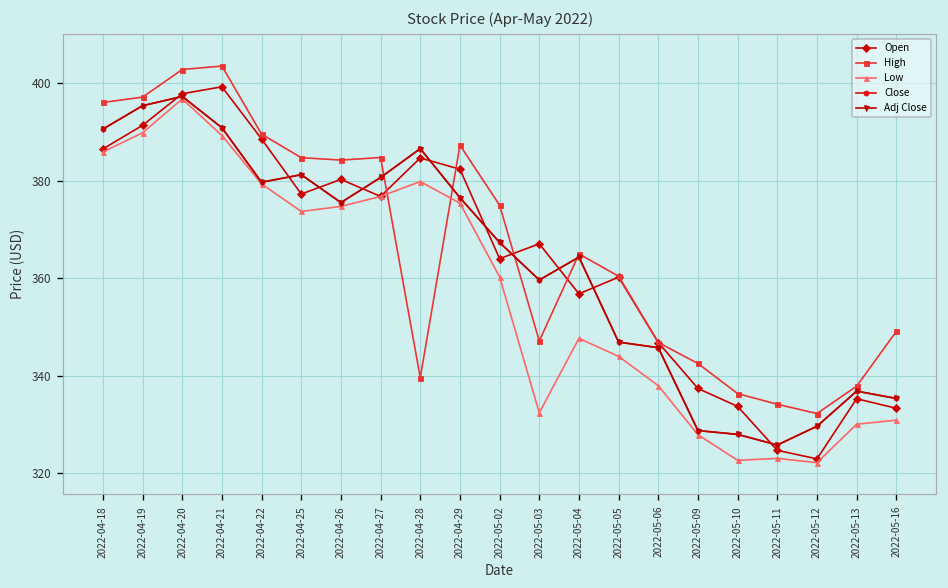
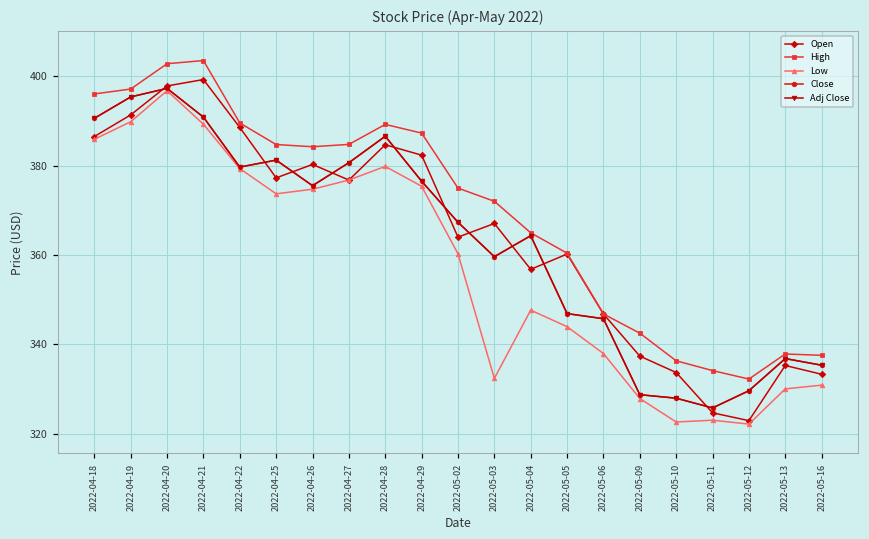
  {
    "High": {
      "2022-04-18": 396,
      "2022-04-19": 397,
      "2022-04-20": 403,
      "2022-04-21": 403,
      "2022-04-22": 390,
      "2022-04-25": 385,
      "2022-04-26": 384,
      "2022-04-27": 385,
-     "2022-04-28": 340,
+     "2022-04-28": 389,
      "2022-04-29": 387,
      "2022-05-02": 375,
-     "2022-05-03": 347,
+     "2022-05-03": 372,
      "2022-05-04": 365,
      "2022-05-09": 343,
      "2022-05-10": 336,
      "2022-05-11": 334,
      "2022-05-12": 332,
      "2022-05-13": 338,
-     "2022-05-16": 349
+     "2022-05-16": 338
    },
    "Low": {
      "2022-04-19": 390,
      "2022-04-21": 389,
      "2022-04-25": 374,
      "2022-04-26": 375,
      "2022-04-28": 380,
      "2022-04-29": 375,
      "2022-05-02": 360,
      "2022-05-03": 332,
      "2022-05-04": 348,
      "2022-05-05": 344,
      "2022-05-06": 338,
      "2022-05-09": 328,
      "2022-05-10": 323,
      "2022-05-11": 323,
      "2022-05-12": 322,
      "2022-05-13": 330,
      "2022-05-16": 331
    }
  }
